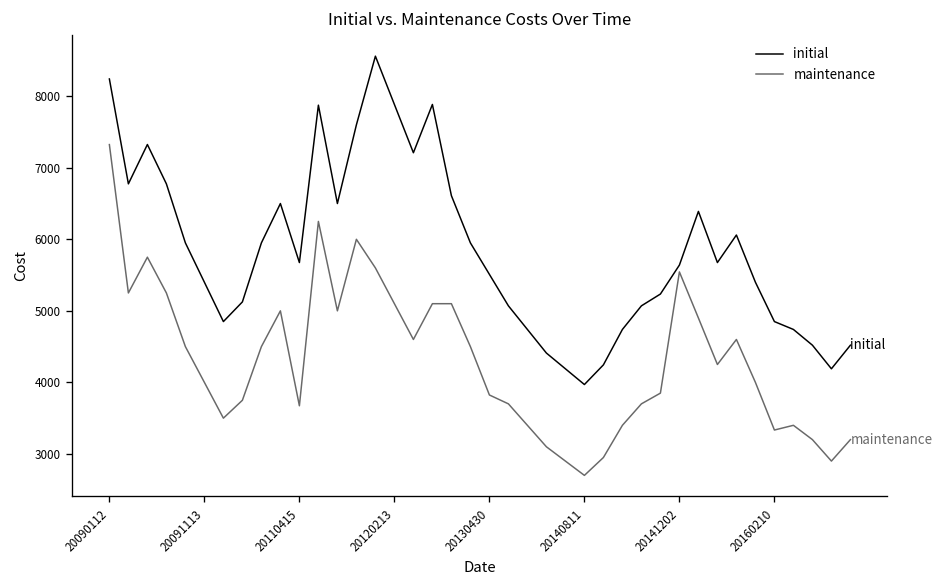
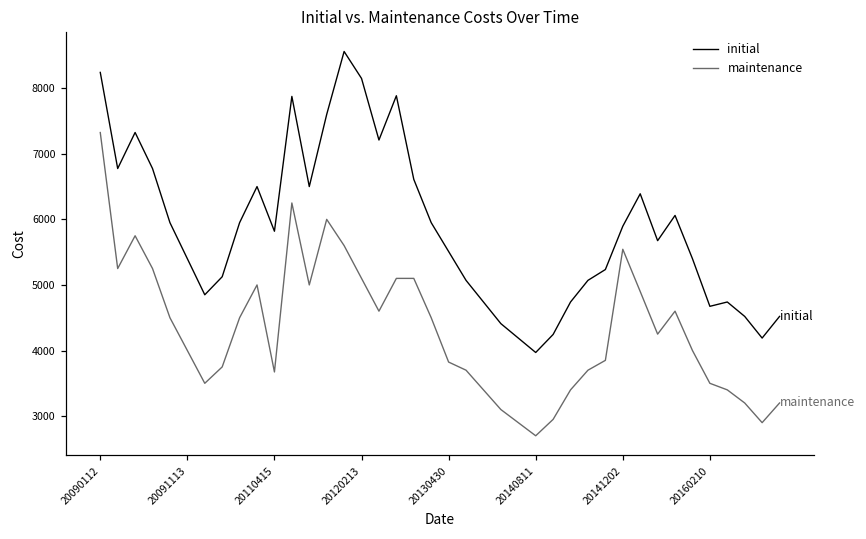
  {
    "initial": {
      "20090112": 8200,
      "20091113": 5400,
-     "20110415": 5700,
-     "20120213": 7900,
+     "20110415": 5800,
+     "20120213": 8100,
      "20130430": 5500,
      "20140811": 4000,
-     "20141202": 5600,
-     "20160210": 4900
+     "20141202": 5900,
+     "20160210": 4700
    },
    "maintenance": {
      "20090112": 7300,
      "20091113": 4000,
      "20110415": 3700,
      "20120213": 5100,
      "20130430": 3800,
      "20140811": 2700,
      "20141202": 5500,
-     "20160210": 3300
+     "20160210": 3500
    }
  }
